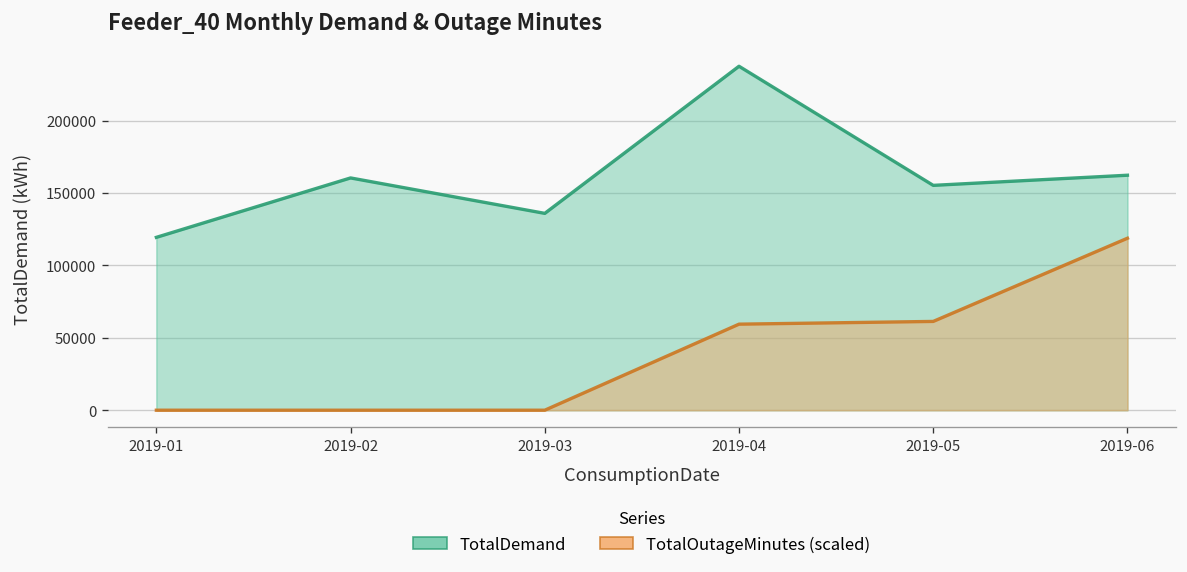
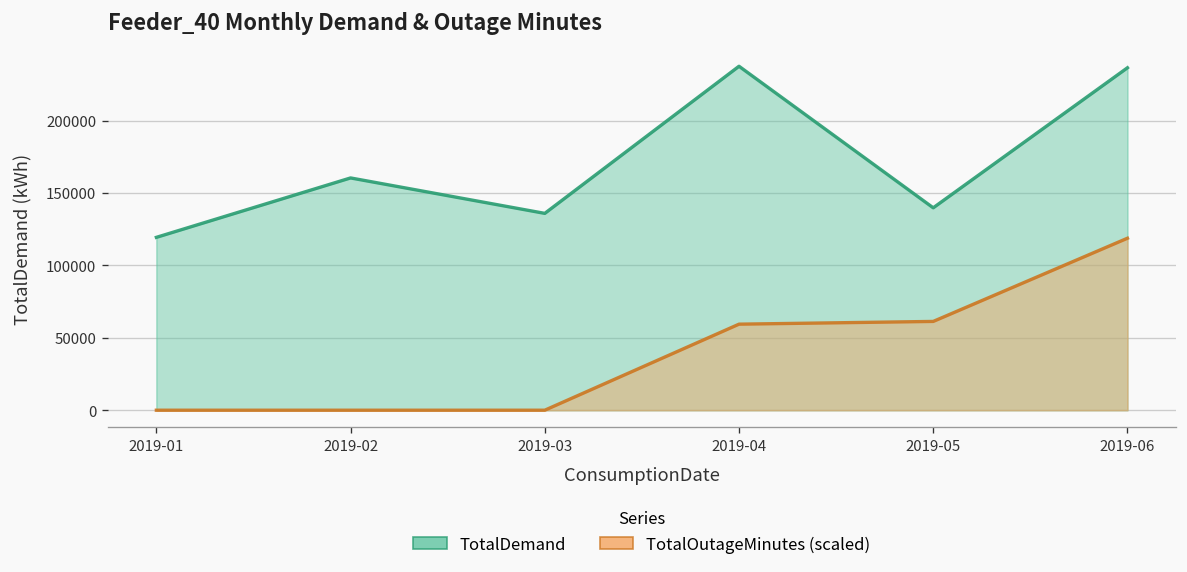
  {
    "TotalDemand": {
      "2019-01": 119000,
      "2019-02": 160000,
      "2019-03": 136000,
      "2019-04": 238000,
-     "2019-05": 155000,
-     "2019-06": 162000
+     "2019-05": 140000,
+     "2019-06": 236000
    }
  }
